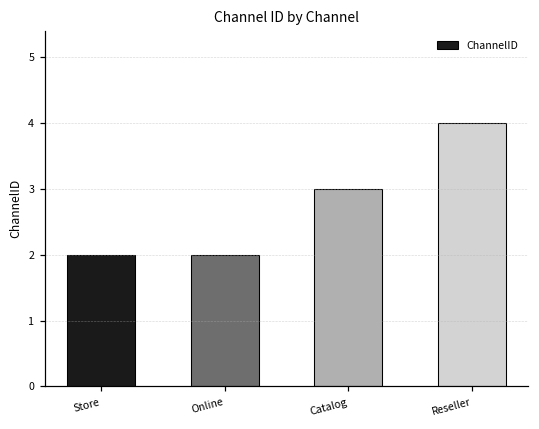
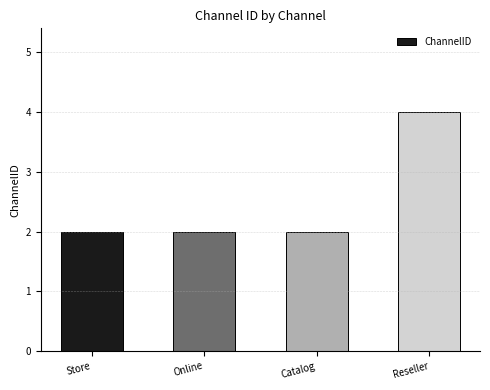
  {
    "Store": 2,
    "Online": 2,
-   "Catalog": 3,
+   "Catalog": 2,
    "Reseller": 4
  }
